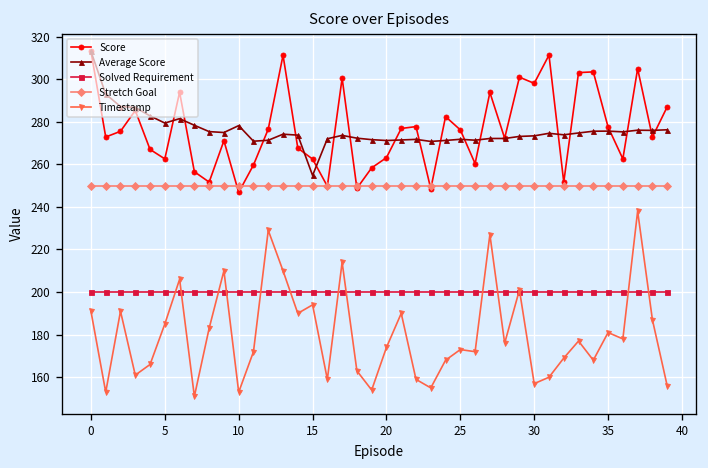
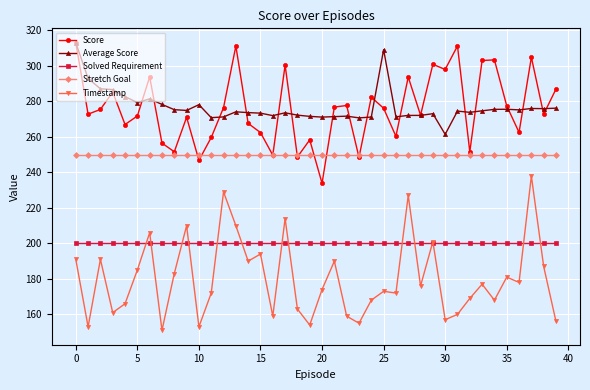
  {
    "Score": {
-     "5": 263,
+     "5": 272,
      "10": 247,
      "15": 262,
-     "20": 263,
+     "20": 234,
      "25": 276,
      "30": 298,
      "35": 278
    },
    "Average Score": {
      "5": 279,
      "10": 278,
-     "15": 255,
+     "15": 273,
      "20": 271,
-     "25": 272,
-     "30": 273,
+     "25": 309,
+     "30": 261,
      "35": 276
    },
    "Solved Requirement": {
      "0": 200,
      "5": 200,
      "10": 200,
      "15": 200,
      "20": 200,
      "25": 200,
      "30": 200,
      "35": 200
    }
  }
